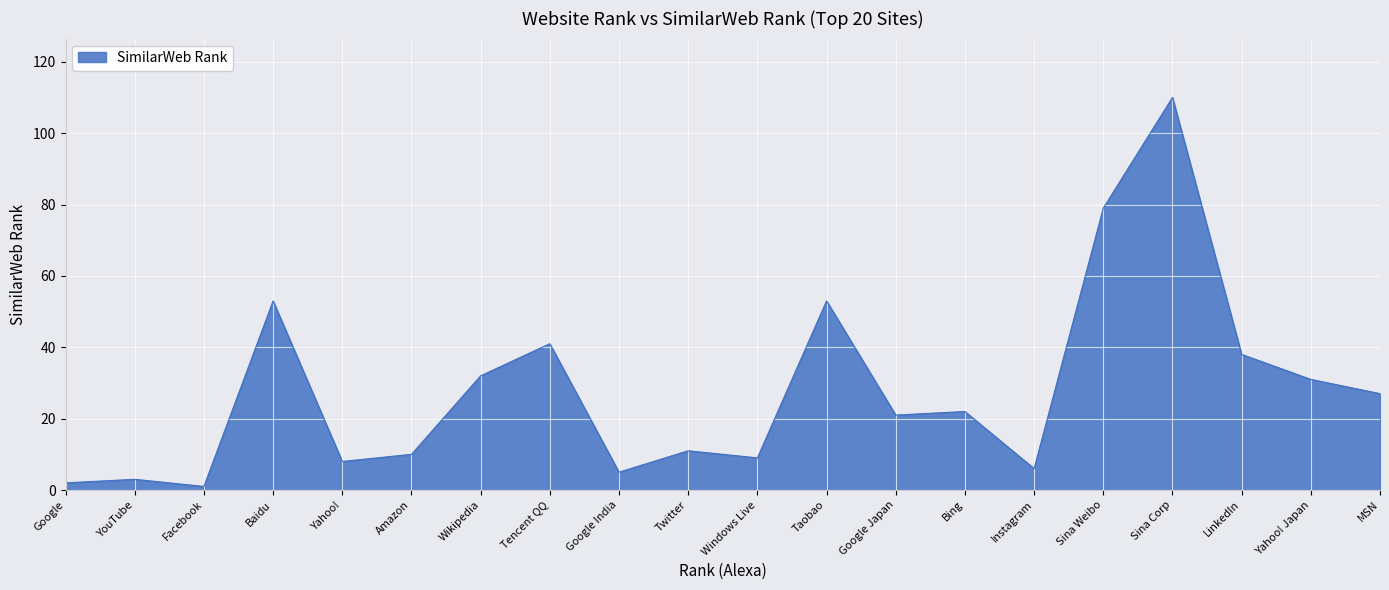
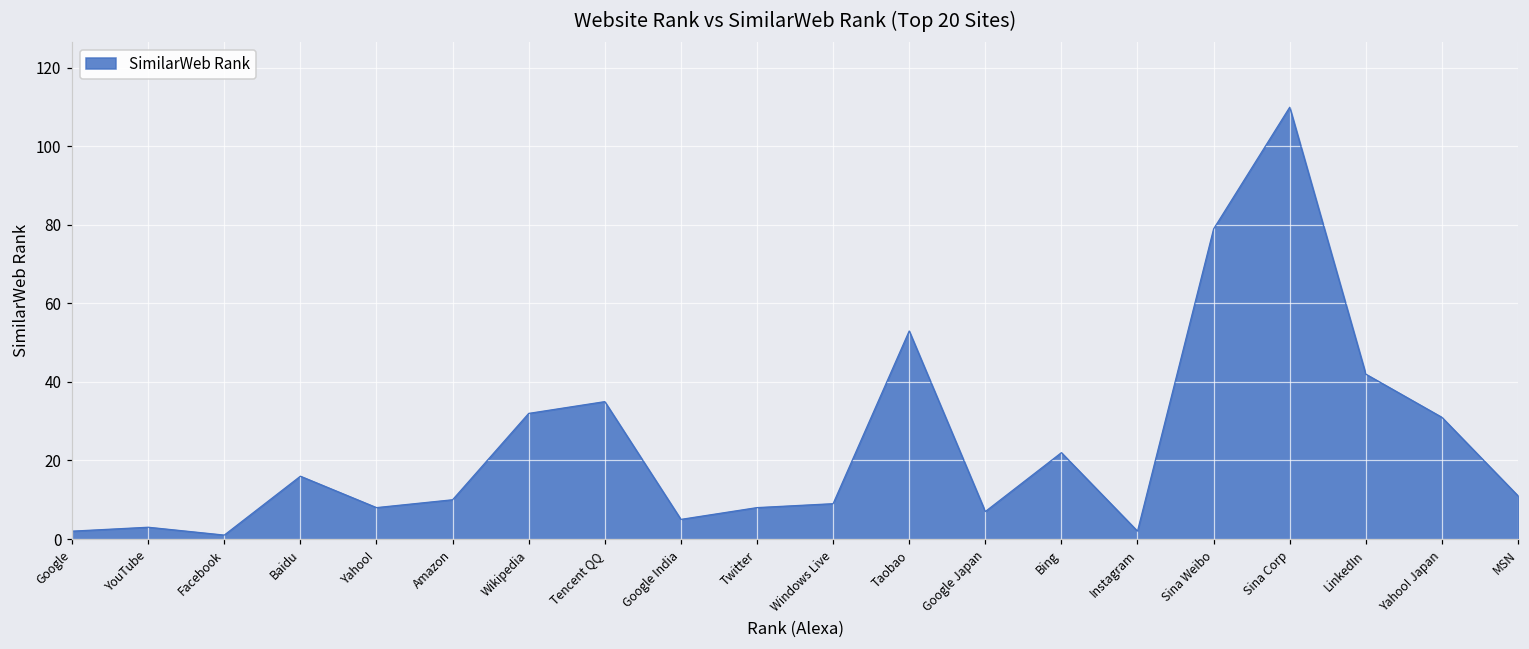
  {
    "Google": 2,
    "YouTube": 3,
    "Facebook": 1,
-   "Baidu": 53,
+   "Baidu": 16,
    "Yahoo!": 8,
    "Amazon": 10,
    "Wikipedia": 32,
-   "Tencent QQ": 41,
+   "Tencent QQ": 35,
    "Google India": 5,
-   "Twitter": 11,
+   "Twitter": 8,
    "Windows Live": 9,
    "Taobao": 53,
-   "Google Japan": 21,
+   "Google Japan": 7,
    "Bing": 22,
-   "Instagram": 6,
+   "Instagram": 2,
    "Sina Weibo": 79,
    "Sina Corp": 110,
-   "LinkedIn": 38,
+   "LinkedIn": 42,
    "Yahoo! Japan": 31,
-   "MSN": 27
+   "MSN": 11
  }
